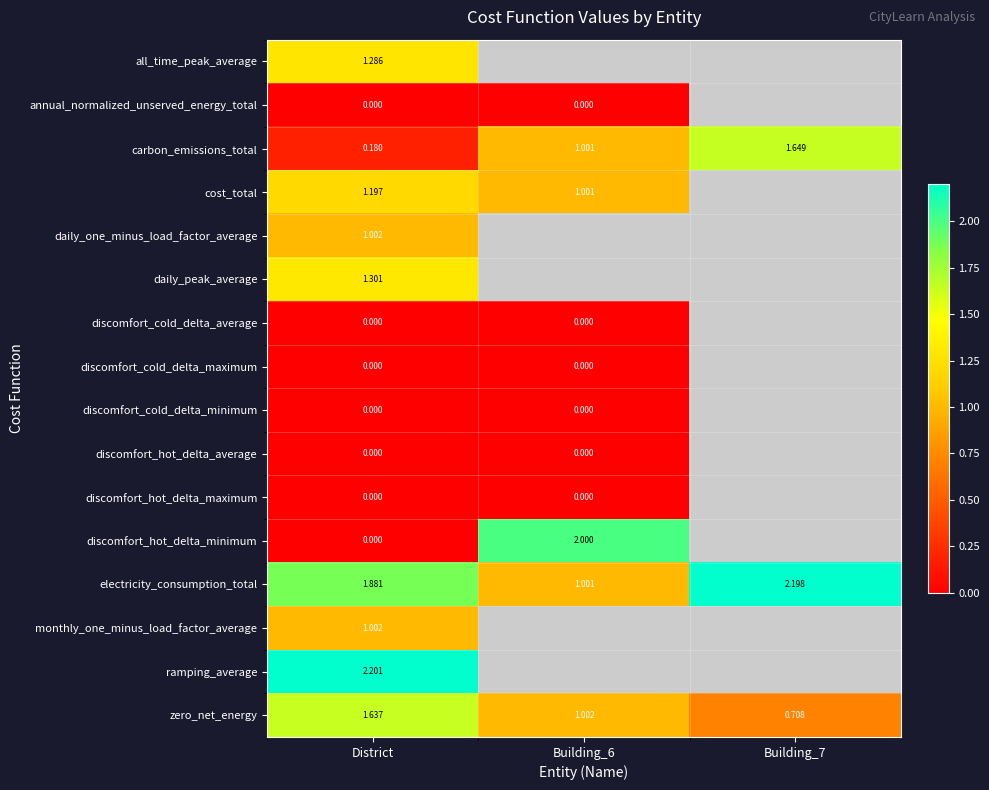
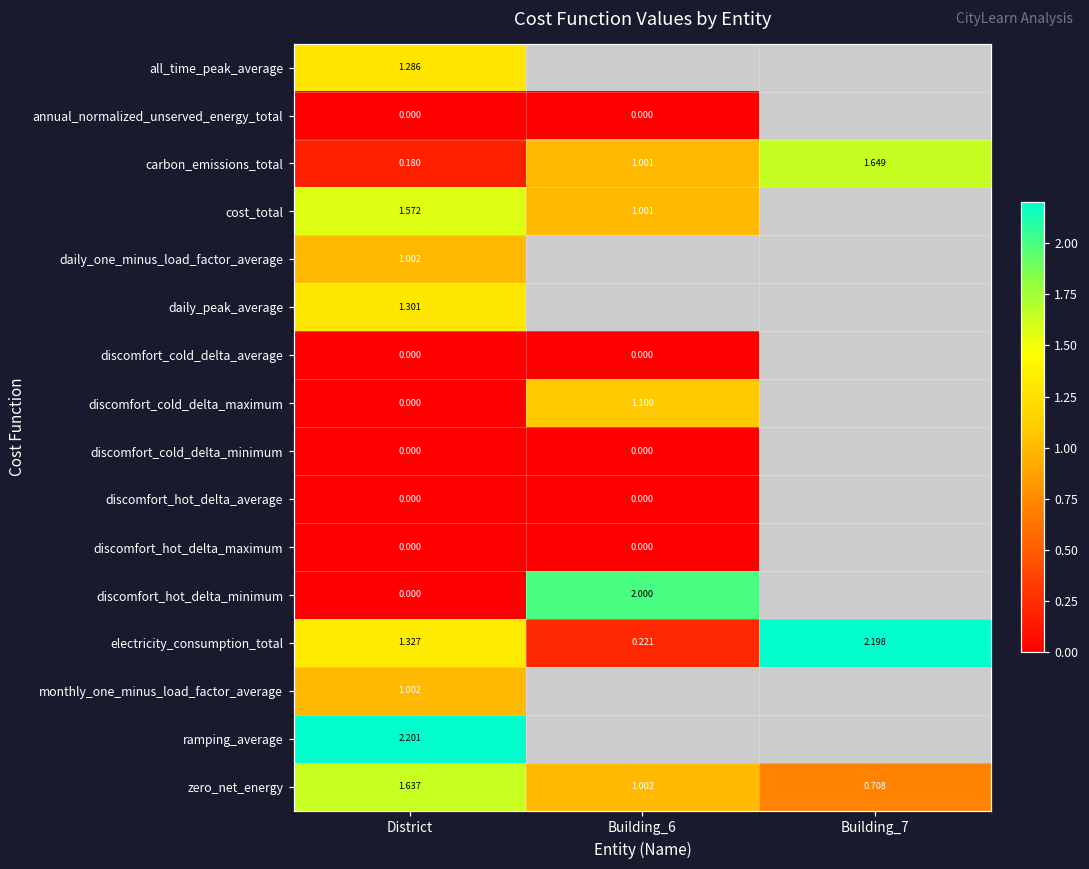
  {
    "all_time_peak_average": {
      "District": 1.286
    },
    "annual_normalized_unserved_energy_total": {
      "District": 0.000,
      "Building_6": 0.000
    },
    "carbon_emissions_total": {
      "District": 0.180,
      "Building_6": 1.001,
      "Building_7": 1.649
    },
    "cost_total": {
-     "District": 1.197,
+     "District": 1.572,
      "Building_6": 1.001
    },
    "daily_one_minus_load_factor_average": {
      "District": 1.002
    },
    "daily_peak_average": {
      "District": 1.301
    },
    "discomfort_cold_delta_average": {
      "District": 0.000,
      "Building_6": 0.000
    },
    "discomfort_cold_delta_maximum": {
      "District": 0.000,
-     "Building_6": 0.000
+     "Building_6": 1.100
    },
    "discomfort_cold_delta_minimum": {
      "District": 0.000,
      "Building_6": 0.000
    },
    "discomfort_hot_delta_average": {
      "District": 0.000,
      "Building_6": 0.000
    },
    "discomfort_hot_delta_maximum": {
      "District": 0.000,
      "Building_6": 0.000
    },
    "discomfort_hot_delta_minimum": {
      "District": 0.000,
      "Building_6": 2.000
    },
    "electricity_consumption_total": {
-     "District": 1.881,
-     "Building_6": 1.001,
+     "District": 1.327,
+     "Building_6": 0.221,
      "Building_7": 2.198
    },
    "monthly_one_minus_load_factor_average": {
      "District": 1.002
    },
    "ramping_average": {
      "District": 2.201
    },
    "zero_net_energy": {
      "District": 1.637,
      "Building_6": 1.002,
      "Building_7": 0.708
    }
  }
